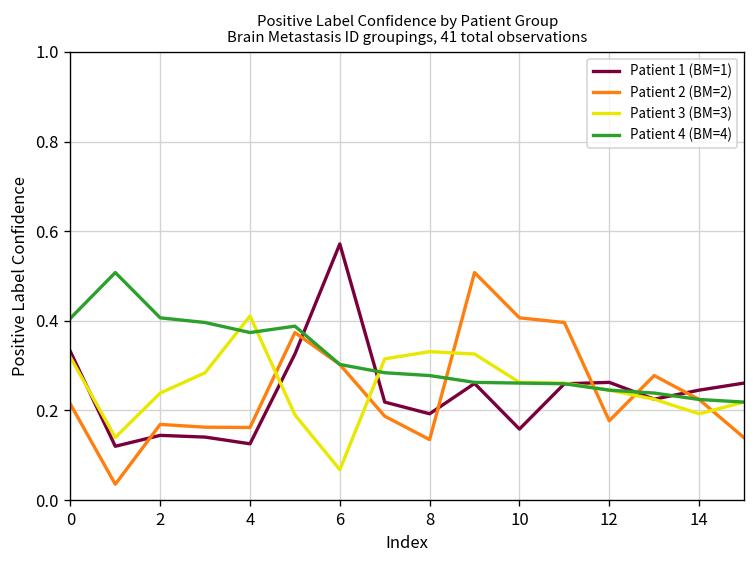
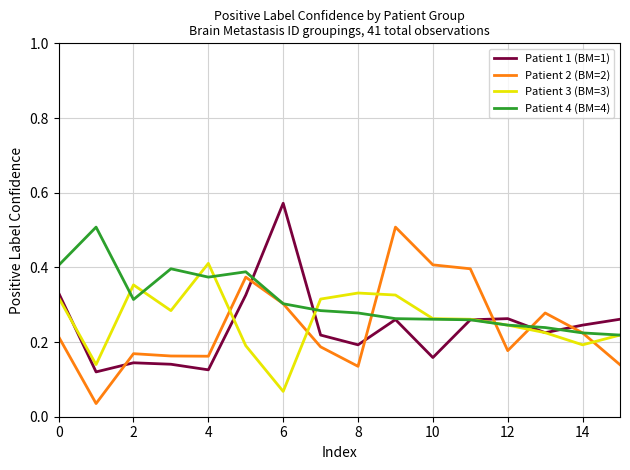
  {
    "Patient 1 (BM=1)": {
      "0": 0.33,
      "2": 0.14,
      "4": 0.13,
      "6": 0.57,
      "8": 0.19,
      "10": 0.16,
      "12": 0.26,
      "14": 0.25
    },
    "Patient 2 (BM=2)": {
      "0": 0.21,
      "2": 0.17,
      "4": 0.16,
      "8": 0.13,
      "10": 0.41,
      "12": 0.18
    },
    "Patient 3 (BM=3)": {
      "0": 0.32,
-     "2": 0.24,
+     "2": 0.35,
      "4": 0.41,
      "6": 0.07,
      "8": 0.33,
      "14": 0.19
    },
    "Patient 4 (BM=4)": {
      "0": 0.41,
-     "2": 0.41,
+     "2": 0.31,
      "4": 0.37,
      "8": 0.28
    }
  }
